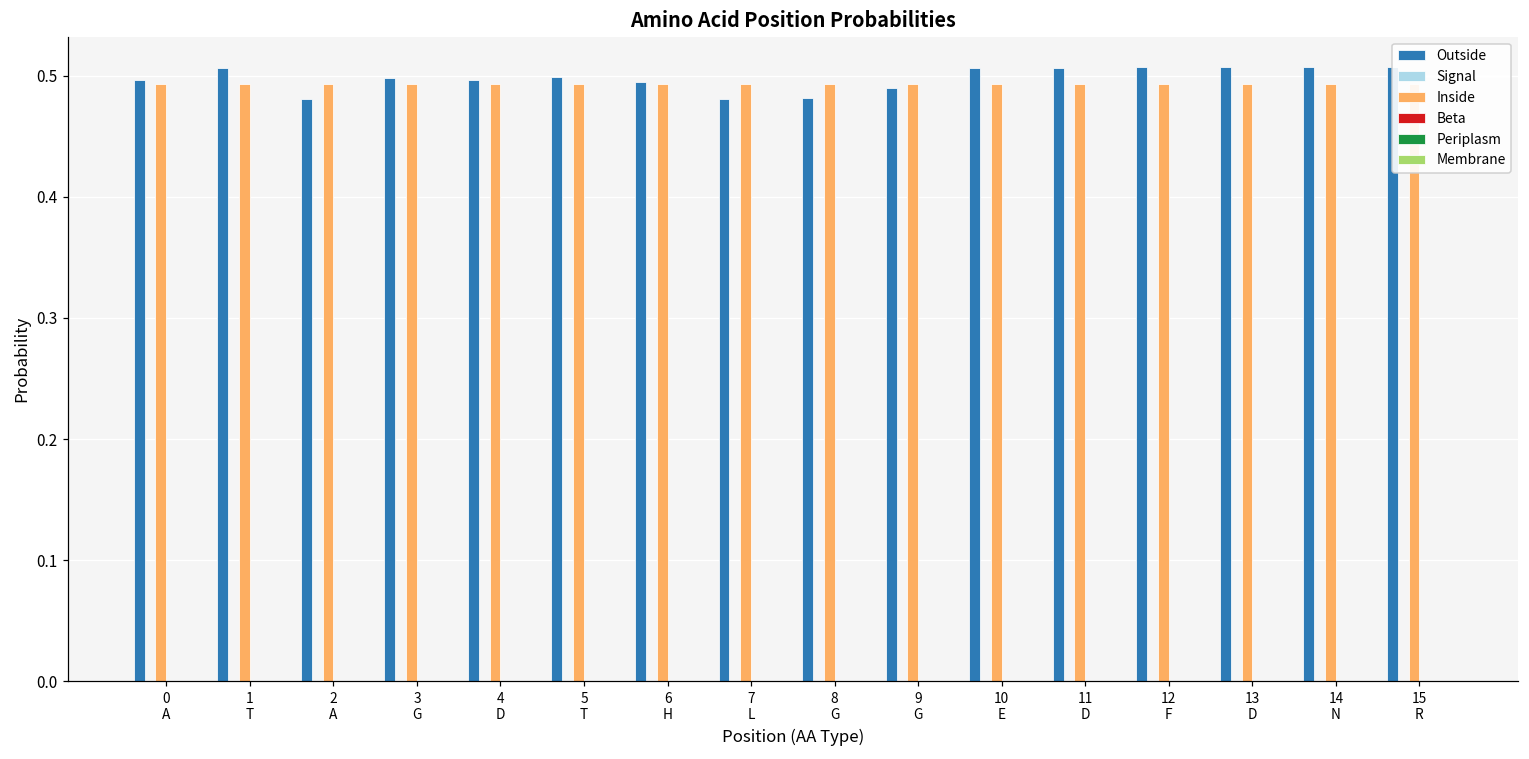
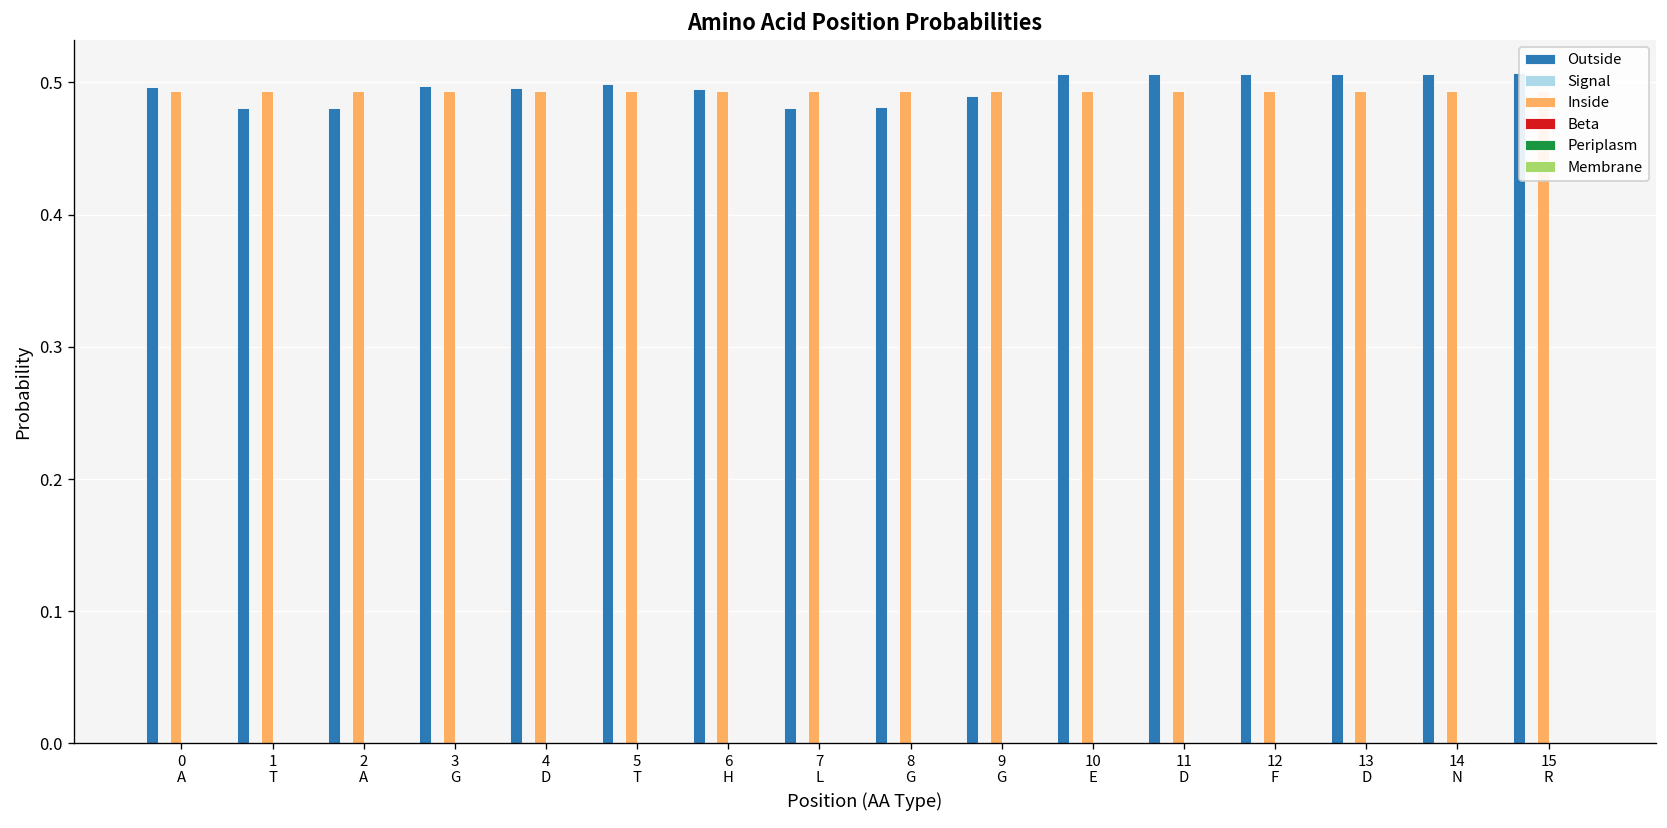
  {
    "Outside": {
      "0 A": 0.497,
-     "1 T": 0.506,
+     "1 T": 0.481,
      "2 A": 0.481,
      "3 G": 0.498,
      "4 D": 0.496,
      "5 T": 0.499,
      "6 H": 0.495,
      "7 L": 0.480,
      "8 G": 0.481,
      "9 G": 0.489,
      "10 E": 0.507,
      "11 D": 0.507,
      "12 F": 0.507,
      "13 D": 0.507,
      "14 N": 0.507,
      "15 R": 0.507
    },
    "Signal": {
      "15 R": 0.000
    },
    "Inside": {
      "0 A": 0.493,
      "1 T": 0.493,
      "2 A": 0.493,
      "3 G": 0.493,
      "4 D": 0.493,
      "5 T": 0.493,
      "6 H": 0.493,
      "7 L": 0.493,
      "8 G": 0.493,
      "9 G": 0.493,
      "10 E": 0.493,
      "11 D": 0.493,
      "12 F": 0.493,
      "13 D": 0.493,
      "14 N": 0.493
    },
    "Beta": {
      "0 A": 0.000,
      "1 T": 0.000,
      "2 A": 0.000,
      "3 G": 0.000,
      "4 D": 0.000,
      "5 T": 0.000,
      "6 H": 0.000,
      "7 L": 0.000,
      "8 G": 0.000,
      "9 G": 0.000,
      "10 E": 0.000,
      "11 D": 0.000,
      "12 F": 0.000,
      "13 D": 0.000,
      "14 N": 0.000,
      "15 R": 0.000
    },
    "Periplasm": {
      "0 A": 0.000,
      "1 T": 0.000,
      "2 A": 0.000,
      "3 G": 0.000,
      "4 D": 0.000,
      "5 T": 0.000,
      "6 H": 0.000,
      "7 L": 0.000,
      "8 G": 0.000,
      "9 G": 0.000,
      "10 E": 0.000,
      "11 D": 0.000,
      "12 F": 0.000,
      "13 D": 0.000,
      "14 N": 0.000,
      "15 R": 0.000
    },
    "Membrane": {
      "0 A": 0.000,
      "1 T": 0.000,
      "2 A": 0.000,
      "3 G": 0.000,
      "4 D": 0.000,
      "5 T": 0.000,
      "6 H": 0.000,
      "7 L": 0.000,
      "8 G": 0.000,
      "9 G": 0.000,
      "10 E": 0.000,
      "11 D": 0.000,
      "12 F": 0.000,
      "13 D": 0.000,
      "14 N": 0.000,
      "15 R": 0.000
    }
  }
